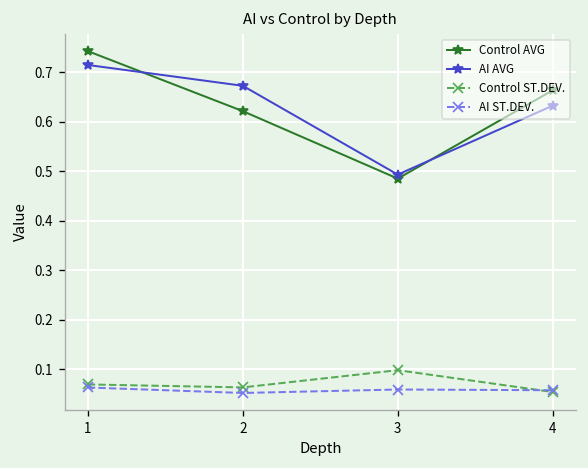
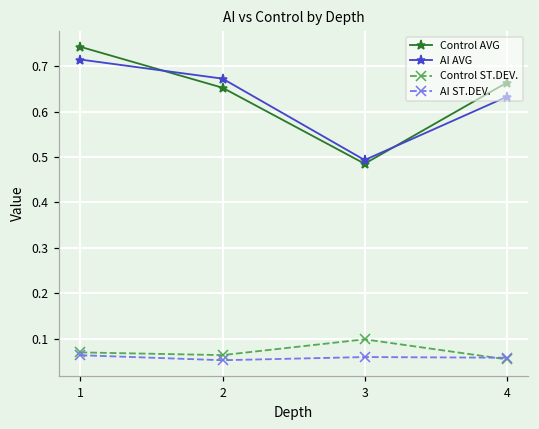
  {
    "Control AVG": {
      "1": 0.74,
-     "2": 0.62,
+     "2": 0.65,
      "3": 0.49
    },
    "AI AVG": {
      "1": 0.71,
      "2": 0.67,
      "3": 0.49
    },
    "Control ST.DEV.": {
      "2": 0.06,
      "3": 0.10
    },
    "AI ST.DEV.": {
      "2": 0.05,
      "3": 0.06
    }
  }
